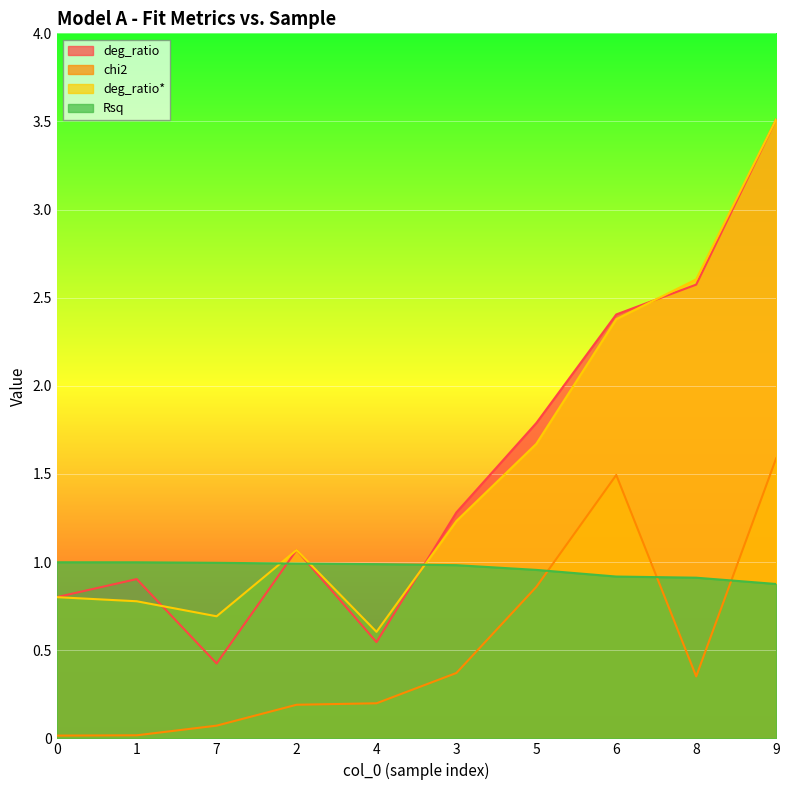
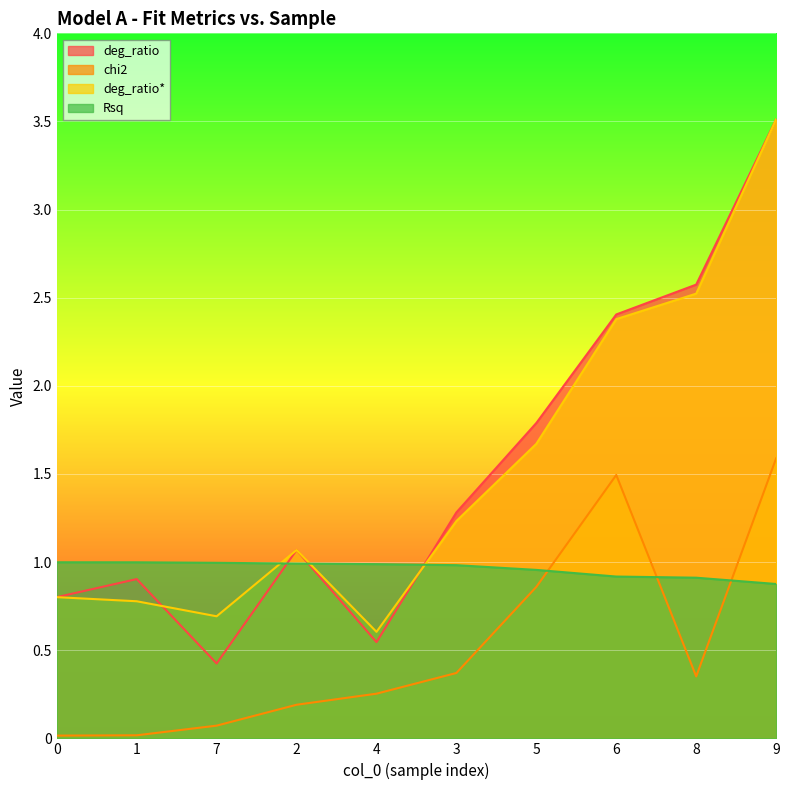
  {
    "deg_ratio": {
      "1": 0.90,
      "7": 0.42,
      "4": 0.55,
      "3": 1.28,
      "5": 1.79,
      "6": 2.41,
      "8": 2.57
    },
    "chi2": {
      "0": 0.02,
      "1": 0.02,
      "7": 0.07,
      "2": 0.19,
-     "4": 0.20,
+     "4": 0.25,
      "3": 0.37,
      "5": 0.86,
      "6": 1.49,
      "8": 0.35,
      "9": 1.59
    },
    "deg_ratio*": {
      "1": 0.78,
      "7": 0.69,
      "4": 0.60,
      "3": 1.23,
      "5": 1.67,
      "6": 2.38,
-     "8": 2.60
+     "8": 2.52
    },
    "Rsq": {
      "0": 1.00,
      "1": 1.00,
      "7": 1.00,
      "2": 0.99,
      "4": 0.99,
      "3": 0.98,
      "5": 0.96,
      "6": 0.92,
      "8": 0.91,
      "9": 0.88
    }
  }
